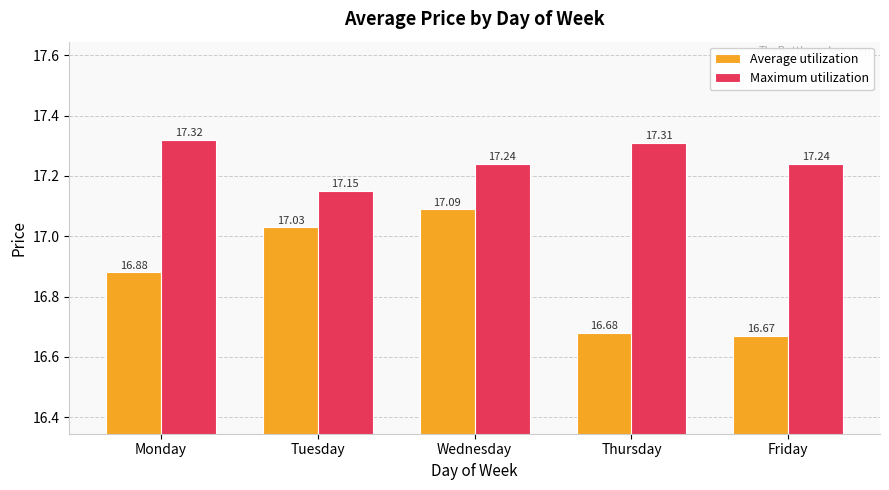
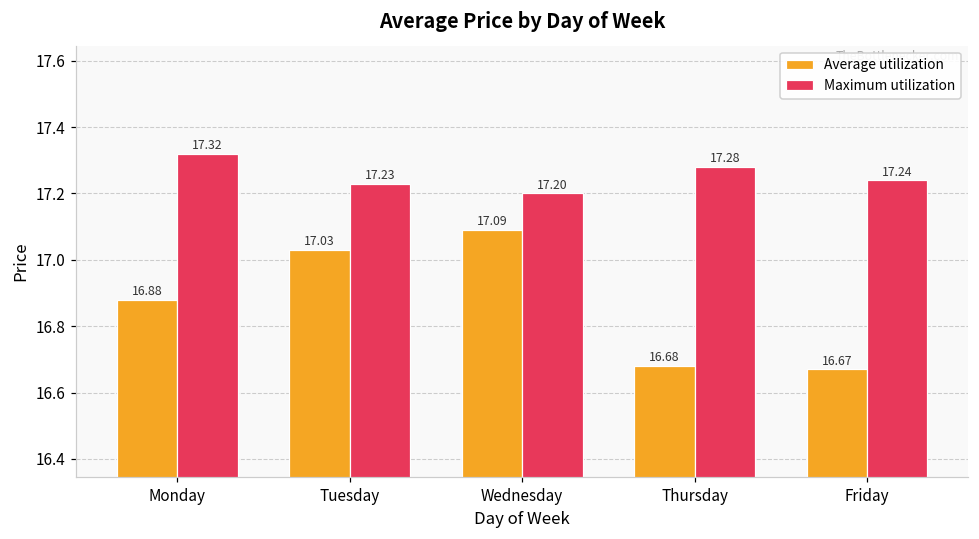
  {
    "Average utilization": {
      "Monday": 16.88,
      "Tuesday": 17.03,
      "Wednesday": 17.09,
      "Thursday": 16.68,
      "Friday": 16.67
    },
    "Maximum utilization": {
      "Monday": 17.32,
-     "Tuesday": 17.15,
-     "Wednesday": 17.24,
-     "Thursday": 17.31,
+     "Tuesday": 17.23,
+     "Wednesday": 17.20,
+     "Thursday": 17.28,
      "Friday": 17.24
    }
  }
